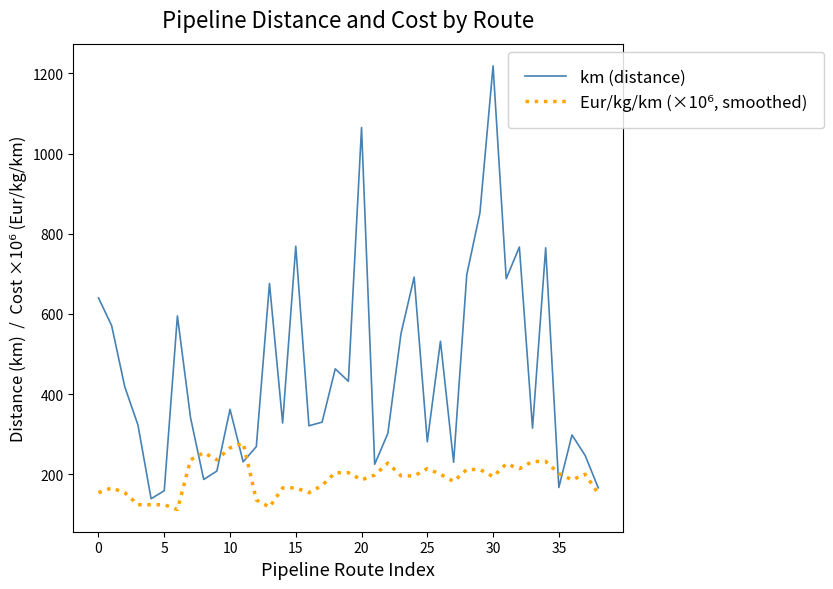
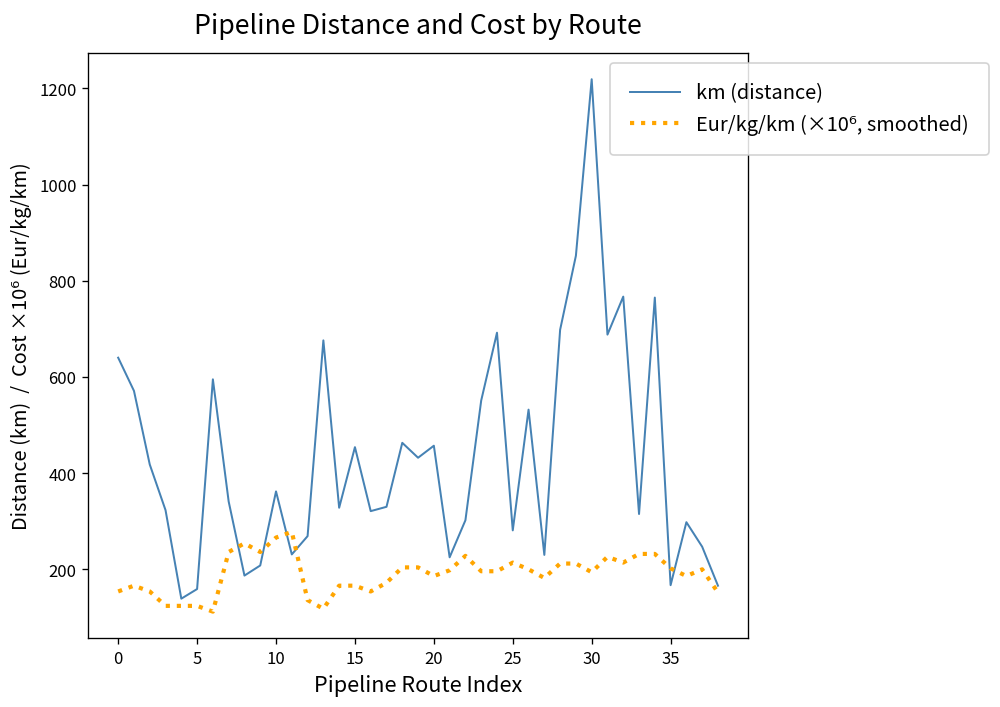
  {
    "km (distance)": {
      "0": 640,
      "5": 160,
      "10": 360,
-     "15": 770,
-     "20": 1070,
+     "15": 450,
+     "20": 460,
      "25": 280,
      "30": 1220,
      "35": 170
    },
    "Eur/kg/km (×10⁶, smoothed)": {
      "0": 150,
      "5": 120,
      "10": 270,
      "15": 170,
      "20": 190,
      "25": 210,
      "30": 190,
      "35": 200
    }
  }
